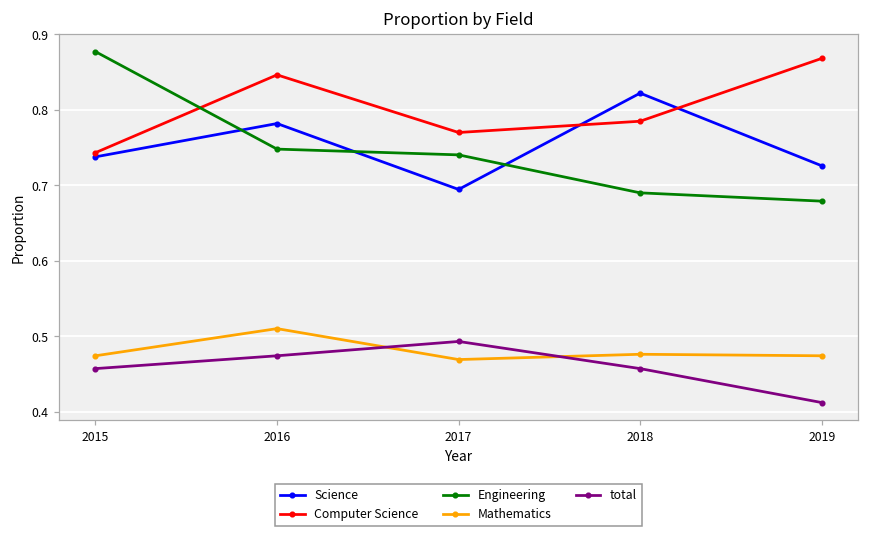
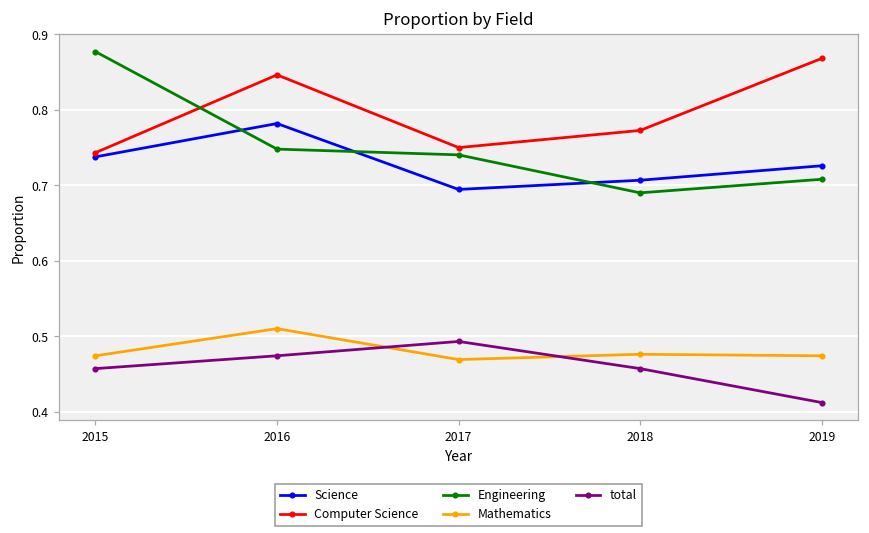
  {
    "Science": {
      "2015": 0.74,
      "2016": 0.78,
      "2017": 0.69,
-     "2018": 0.82,
+     "2018": 0.71,
      "2019": 0.73
    },
    "Computer Science": {
      "2015": 0.74,
      "2016": 0.85,
-     "2017": 0.77,
-     "2018": 0.78,
+     "2017": 0.75,
+     "2018": 0.77,
      "2019": 0.87
    },
    "Engineering": {
      "2015": 0.88,
      "2016": 0.75,
      "2017": 0.74,
      "2018": 0.69,
-     "2019": 0.68
+     "2019": 0.71
    },
    "Mathematics": {
      "2015": 0.47,
      "2016": 0.51,
      "2017": 0.47,
      "2018": 0.48,
      "2019": 0.47
    },
    "total": {
      "2015": 0.46,
      "2016": 0.47,
      "2017": 0.49,
      "2018": 0.46,
      "2019": 0.41
    }
  }
